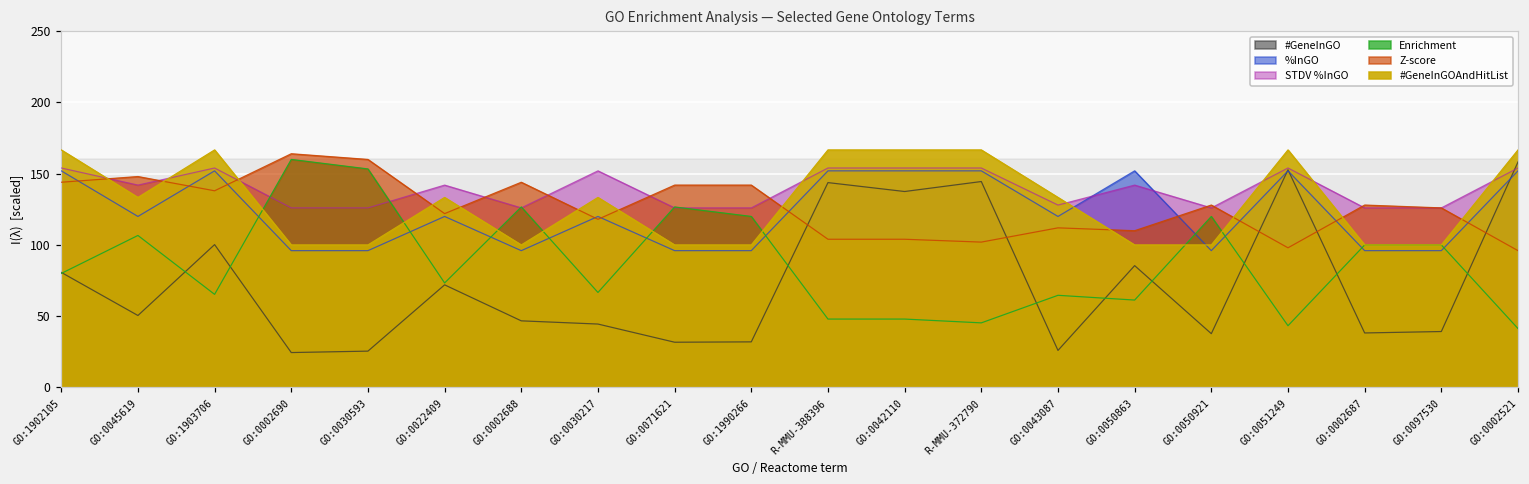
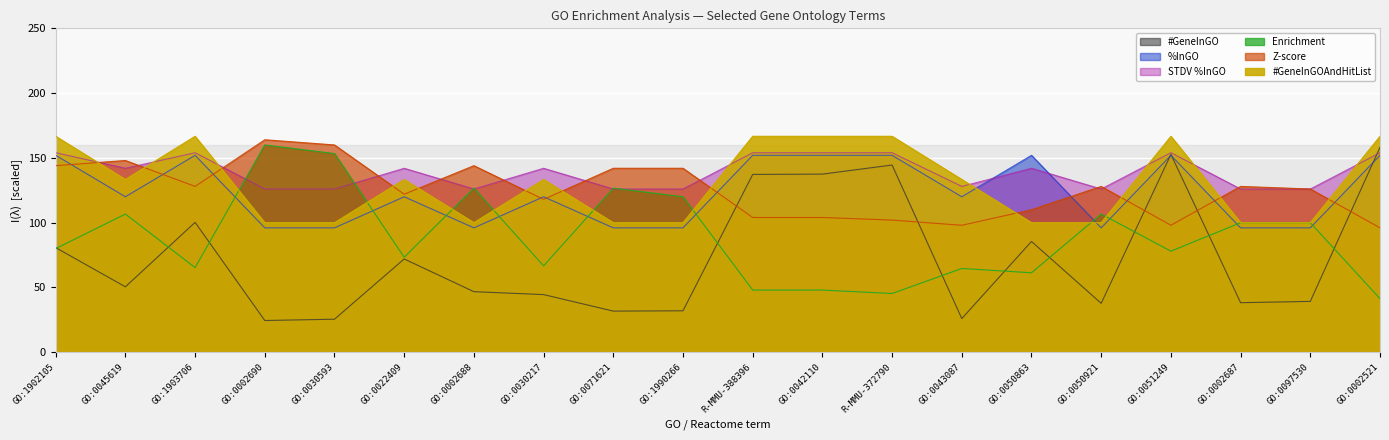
  {
    "#GeneInGO": {
      "GO:0045619": 51,
      "GO:1903706": 100,
      "GO:0002690": 25,
      "GO:0030593": 26,
      "GO:0002688": 47,
      "GO:0030217": 45,
      "GO:0071621": 32,
      "GO:1990266": 32,
-     "R-MMU-388396": 144,
+     "R-MMU-388396": 137,
      "GO:0042110": 138,
      "R-MMU-372790": 145,
      "GO:0043087": 26,
      "GO:0050863": 86,
      "GO:0050921": 38,
      "GO:0002687": 38,
      "GO:0097530": 39
    },
    "%InGO": {
      "GO:1902105": 152,
      "GO:0045619": 120,
      "GO:1903706": 152,
      "GO:0002690": 96,
      "GO:0030593": 96,
      "GO:0022409": 120,
      "GO:0002688": 96,
      "GO:0030217": 120,
      "GO:0071621": 96,
      "GO:1990266": 96,
      "R-MMU-388396": 152,
      "GO:0042110": 152,
      "R-MMU-372790": 152,
      "GO:0043087": 120,
      "GO:0050863": 152,
      "GO:0050921": 96,
      "GO:0002687": 96,
      "GO:0097530": 96,
      "GO:0002521": 152
    },
    "STDV %InGO": {
      "GO:1902105": 154,
      "GO:0045619": 142,
      "GO:1903706": 154,
      "GO:0002690": 126,
      "GO:0030593": 126,
      "GO:0022409": 142,
-     "GO:0030217": 152,
+     "GO:0030217": 142,
      "GO:1990266": 126,
      "R-MMU-388396": 154,
      "GO:0042110": 154,
      "R-MMU-372790": 154,
      "GO:0043087": 128,
      "GO:0050863": 142,
      "GO:0050921": 126,
      "GO:0002687": 126,
      "GO:0002521": 154
    },
    "Enrichment": {
      "GO:0045619": 107,
      "GO:1903706": 65,
      "GO:0030593": 153,
      "GO:0030217": 67,
      "GO:1990266": 120,
      "R-MMU-388396": 48,
      "GO:0042110": 48,
      "R-MMU-372790": 45,
      "GO:0043087": 65,
      "GO:0050863": 61,
-     "GO:0050921": 120,
-     "GO:0051249": 43,
+     "GO:0050921": 107,
+     "GO:0051249": 78,
      "GO:0002521": 41
    },
    "Z-score": {
      "GO:1902105": 144,
      "GO:0045619": 148,
-     "GO:1903706": 138,
+     "GO:1903706": 128,
      "GO:0002690": 164,
      "GO:0022409": 122,
      "GO:0002688": 144,
      "GO:0030217": 118,
      "GO:0071621": 142,
      "GO:1990266": 142,
      "R-MMU-388396": 104,
      "GO:0042110": 104,
      "R-MMU-372790": 102,
-     "GO:0043087": 112,
+     "GO:0043087": 98,
      "GO:0050863": 110,
      "GO:0050921": 128,
      "GO:0051249": 98,
      "GO:0002687": 128,
      "GO:0002521": 96
    },
    "#GeneInGOAndHitList": {
      "GO:1902105": 167,
      "GO:0045619": 133,
      "GO:1903706": 167,
      "GO:0002690": 100,
      "GO:0030593": 100,
      "GO:0022409": 133,
      "GO:0002688": 100,
      "GO:0030217": 133,
      "GO:0071621": 100,
      "GO:1990266": 100,
      "R-MMU-388396": 167,
      "GO:0042110": 167,
      "R-MMU-372790": 167,
      "GO:0043087": 133,
      "GO:0050863": 100,
      "GO:0050921": 100,
      "GO:0051249": 167,
      "GO:0002521": 167
    }
  }
